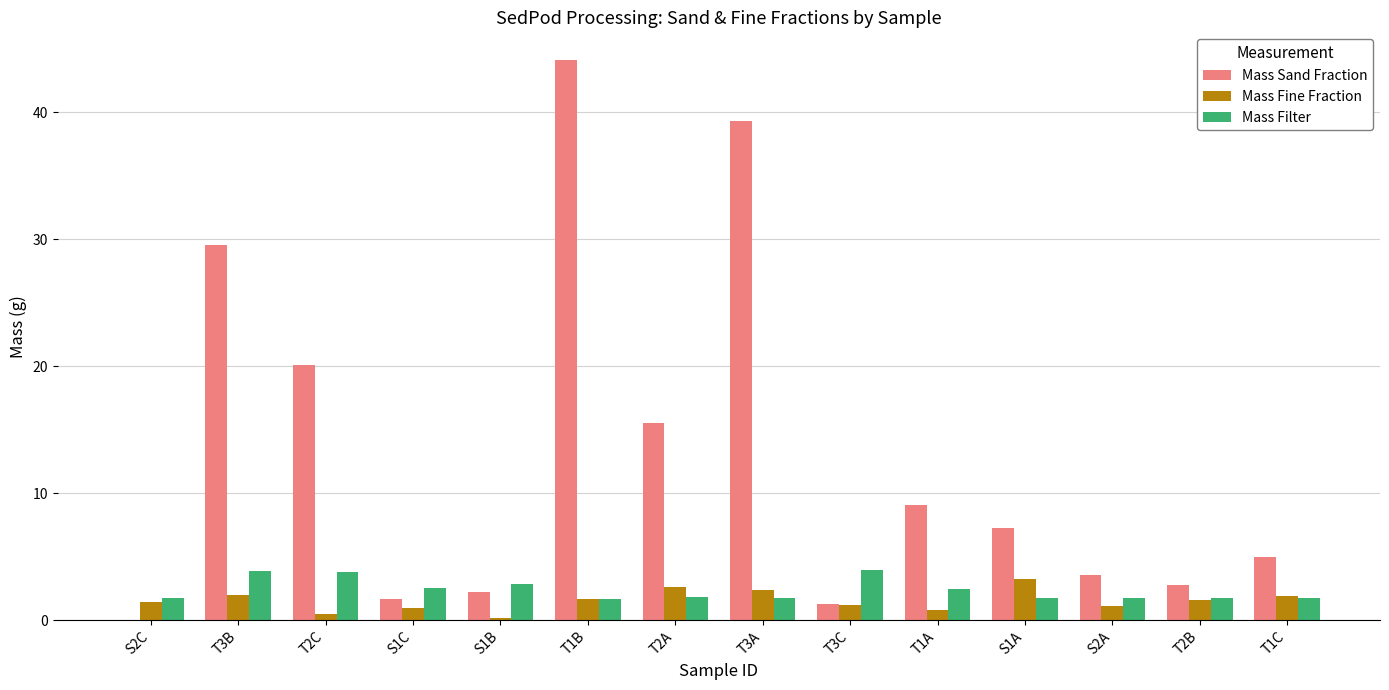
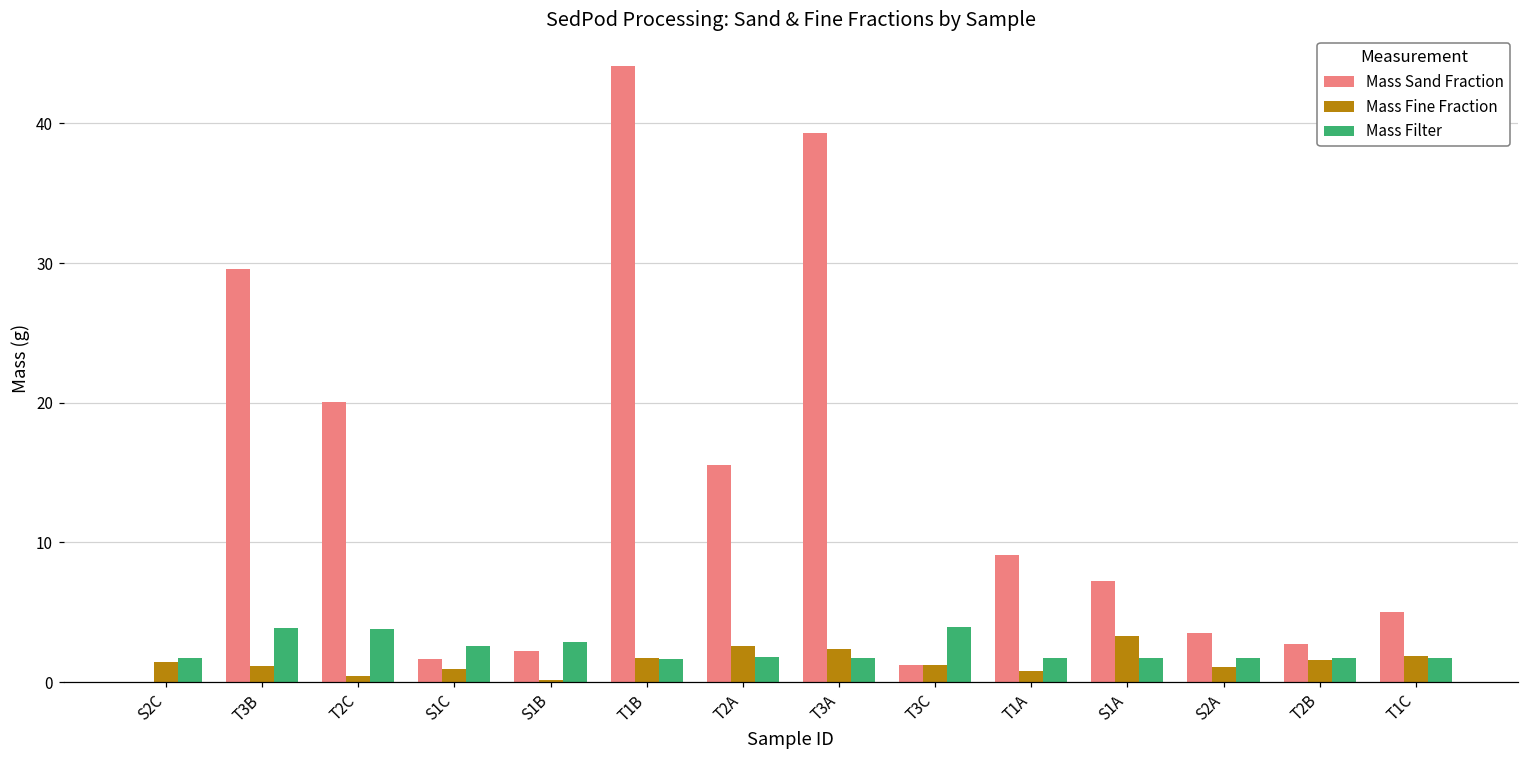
  {
    "Mass Sand Fraction": {
      "S2C": 0.0,
      "T3B": 29.6,
      "T2C": 20.1,
      "S1C": 1.7,
      "S1B": 2.2,
      "T1B": 44.1,
      "T2A": 15.5,
      "T3A": 39.3,
      "T3C": 1.2,
      "T1A": 9.1,
      "S1A": 7.2,
      "S2A": 3.5,
      "T2B": 2.8,
      "T1C": 5.0
    },
    "Mass Fine Fraction": {
      "S2C": 1.4,
-     "T3B": 2.0,
+     "T3B": 1.2,
      "T2C": 0.4,
      "S1C": 1.0,
      "T1B": 1.7,
      "T2A": 2.6,
      "T3A": 2.3,
      "T3C": 1.2,
      "T1A": 0.8,
      "S1A": 3.3,
      "S2A": 1.1,
      "T2B": 1.6,
      "T1C": 1.9
    },
    "Mass Filter": {
      "S2C": 1.7,
      "T3B": 3.9,
      "T2C": 3.8,
      "S1C": 2.6,
      "S1B": 2.9,
      "T1B": 1.7,
      "T2A": 1.8,
      "T3A": 1.8,
      "T3C": 3.9,
-     "T1A": 2.4,
+     "T1A": 1.7,
      "S1A": 1.7,
      "S2A": 1.7,
      "T2B": 1.7,
      "T1C": 1.7
    }
  }
